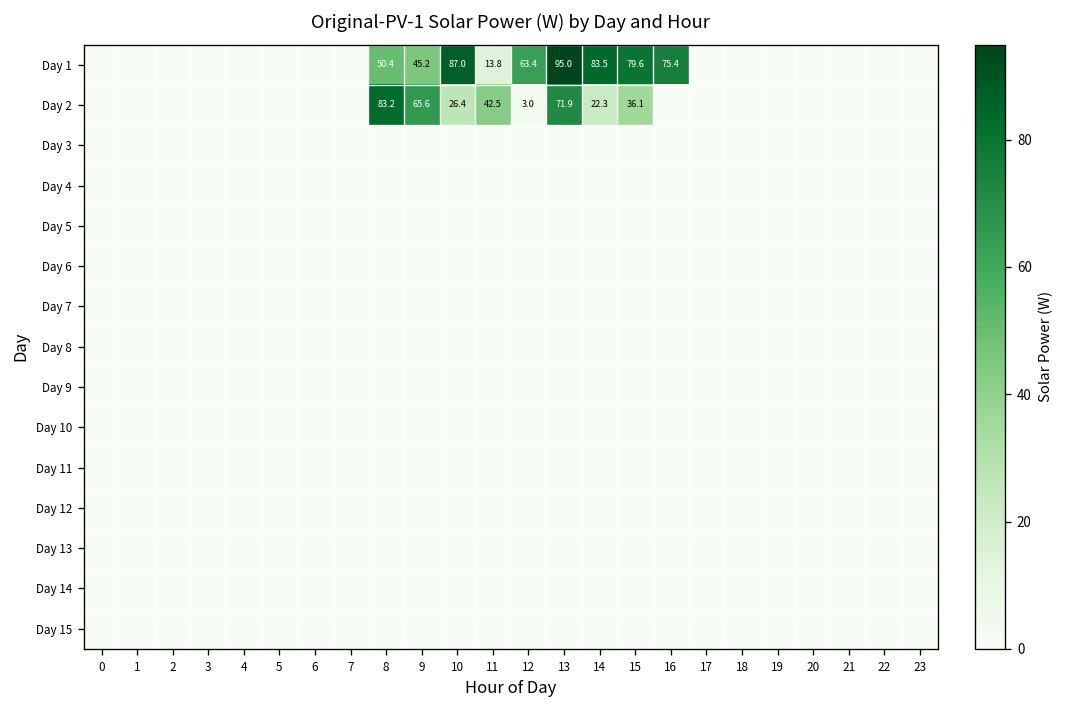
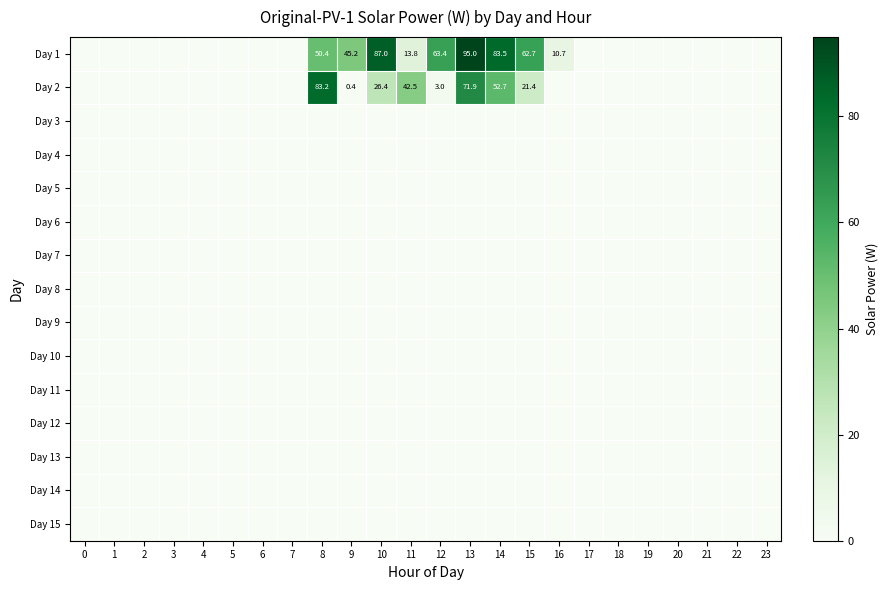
  {
    "Day 1": {
      "8": 50.4,
      "9": 45.2,
      "10": 87.0,
      "11": 13.8,
      "12": 63.4,
      "13": 95.0,
      "14": 83.5,
-     "15": 79.6,
-     "16": 75.4
+     "15": 62.7,
+     "16": 10.7
    },
    "Day 2": {
      "8": 83.2,
-     "9": 65.6,
+     "9": 0.4,
      "10": 26.4,
      "11": 42.5,
      "12": 3.0,
      "13": 71.9,
-     "14": 22.3,
-     "15": 36.1
+     "14": 52.7,
+     "15": 21.4
    }
  }
